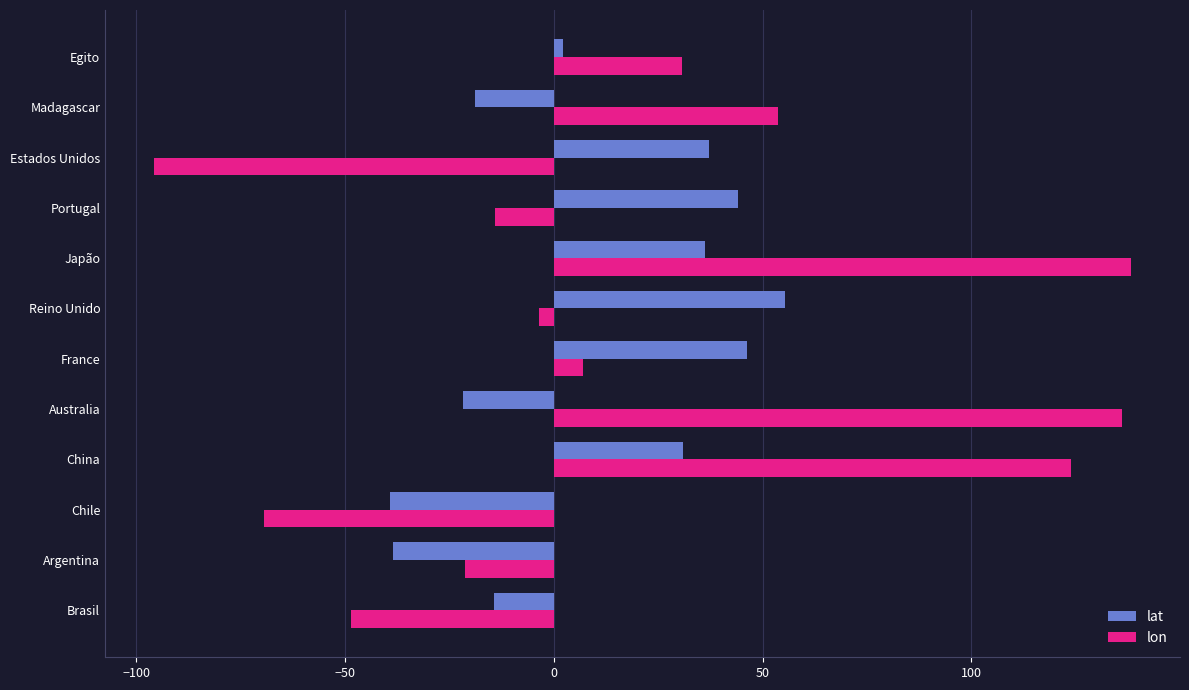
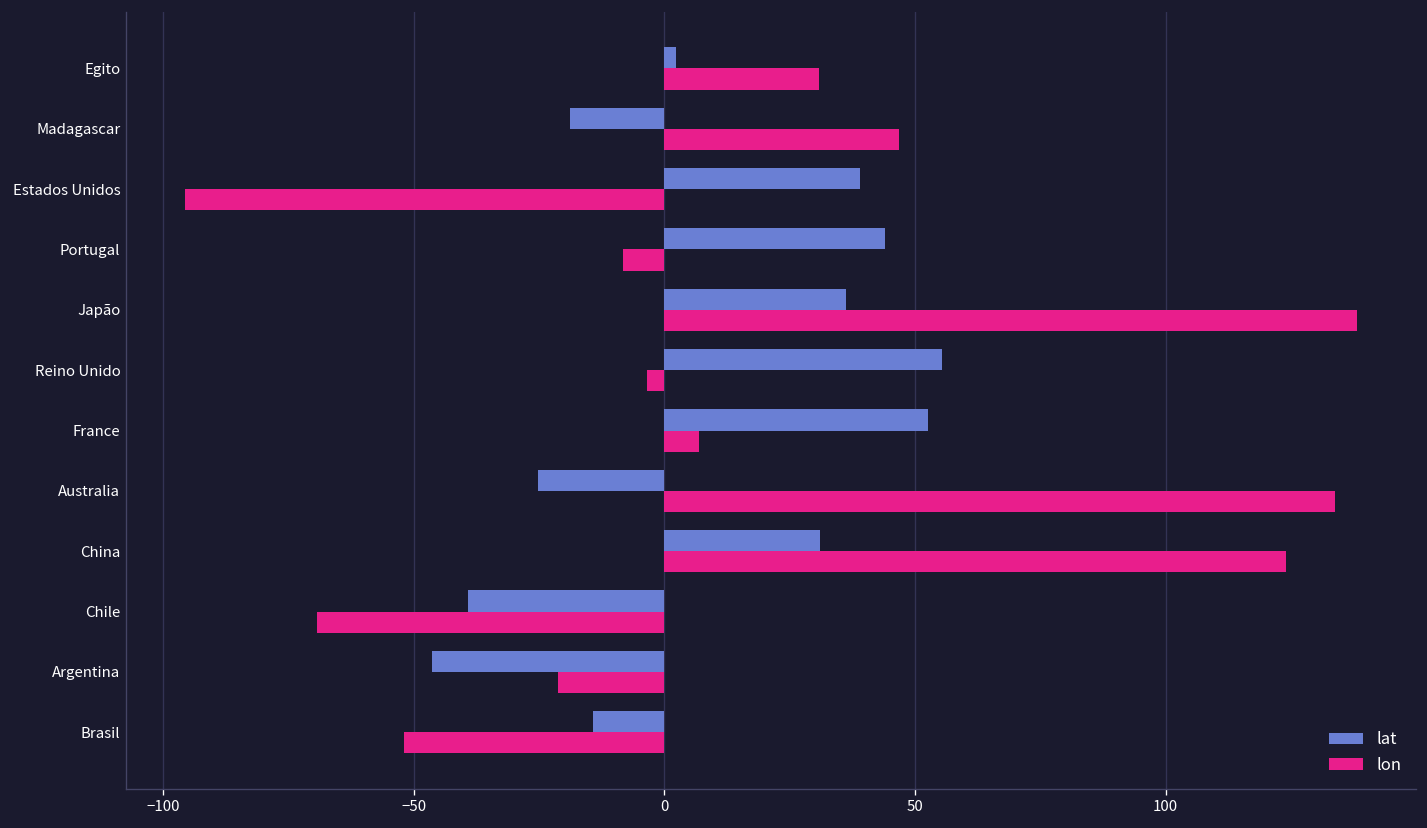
  {
    "lat": {
      "Egito": 2,
      "Madagascar": -19,
-     "Estados Unidos": 37,
+     "Estados Unidos": 39,
      "Portugal": 44,
      "Japão": 36,
      "Reino Unido": 55,
-     "France": 46,
-     "Australia": -22,
+     "France": 53,
+     "Australia": -25,
      "China": 31,
      "Chile": -39,
-     "Argentina": -38,
+     "Argentina": -46,
      "Brasil": -14
    },
    "lon": {
      "Egito": 31,
-     "Madagascar": 54,
+     "Madagascar": 47,
      "Estados Unidos": -96,
-     "Portugal": -14,
+     "Portugal": -8,
      "Japão": 138,
      "Reino Unido": -3,
      "France": 7,
-     "Australia": 136,
+     "Australia": 134,
      "China": 124,
      "Chile": -69,
      "Argentina": -21,
-     "Brasil": -49
+     "Brasil": -52
    }
  }
